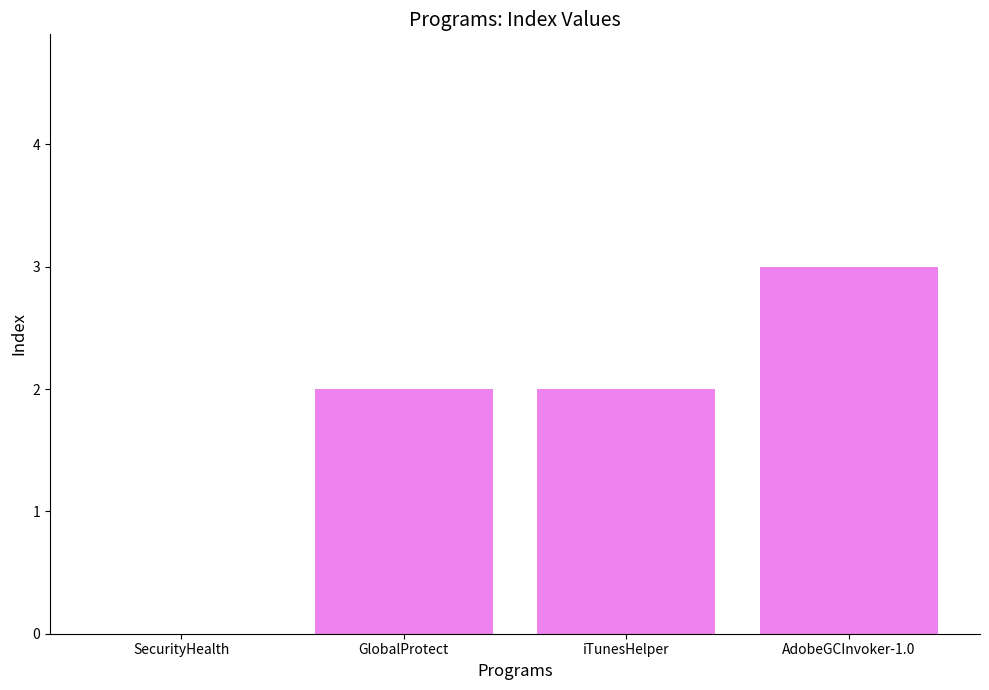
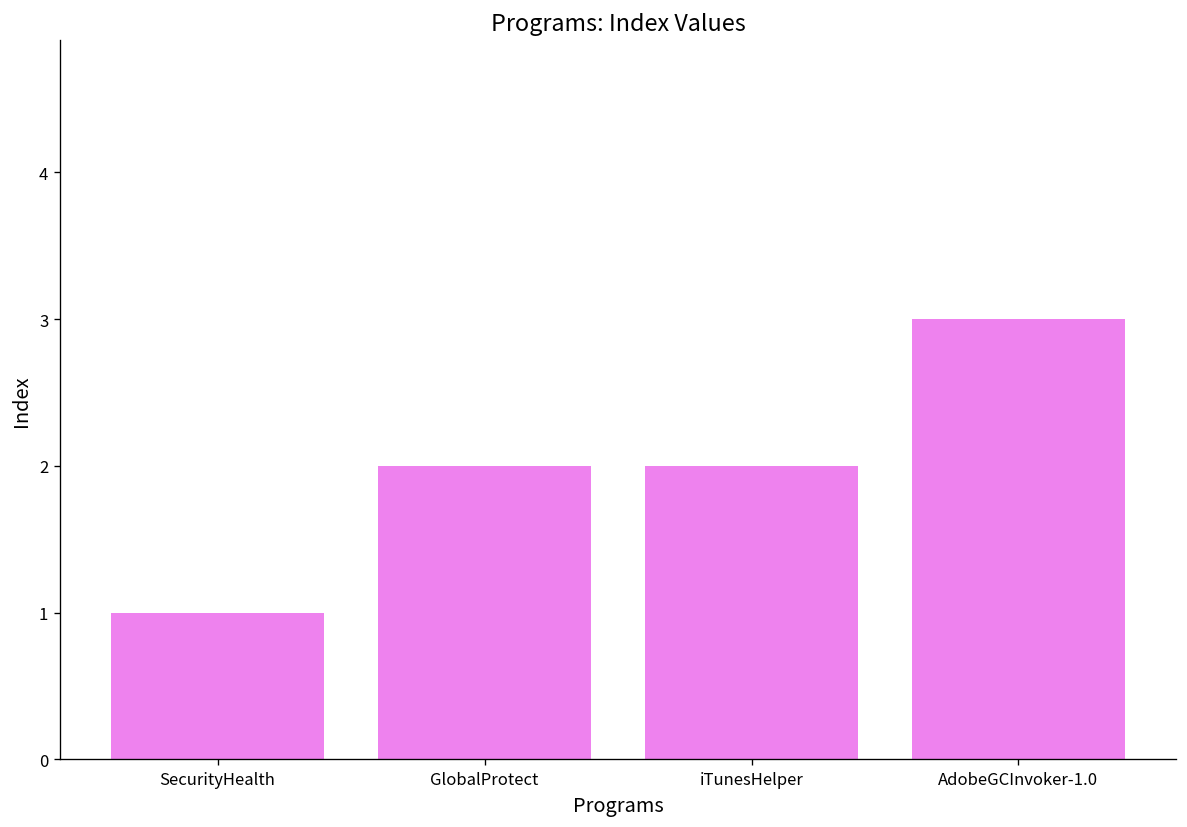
  {
-   "SecurityHealth": 0,
+   "SecurityHealth": 1,
    "GlobalProtect": 2,
    "iTunesHelper": 2,
    "AdobeGCInvoker-1.0": 3
  }
